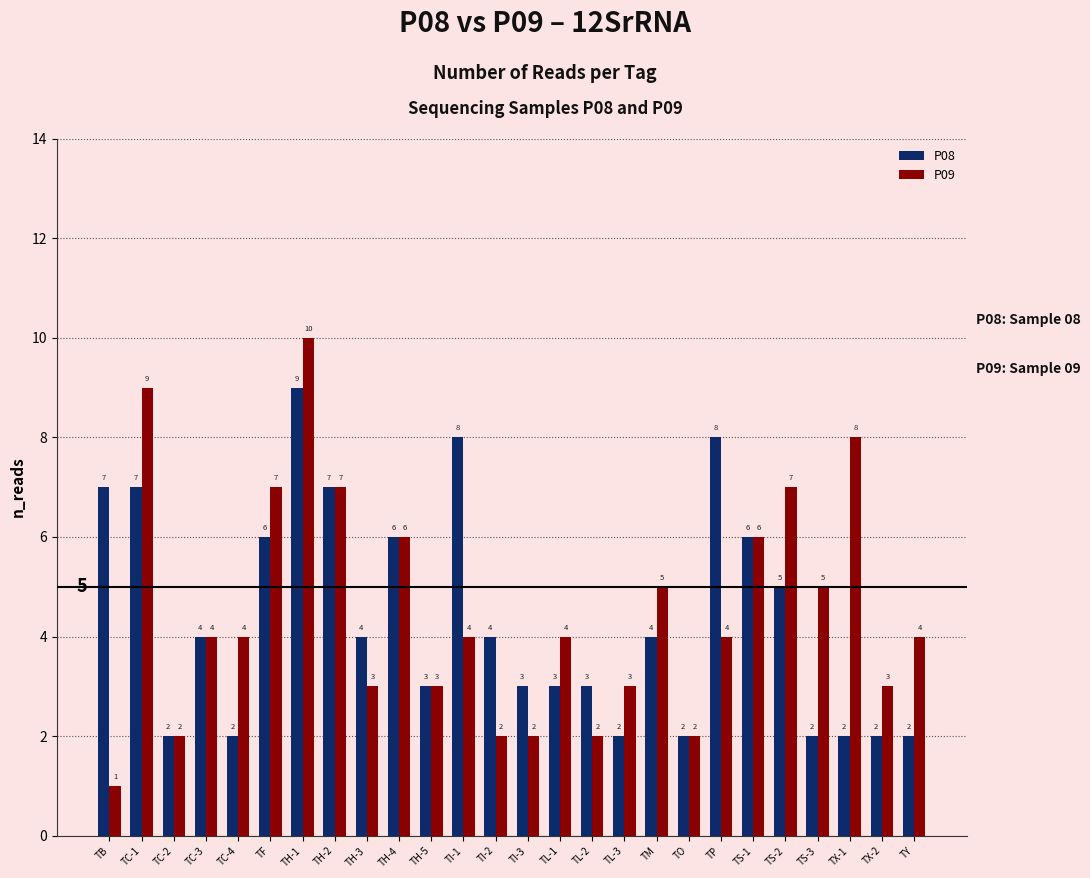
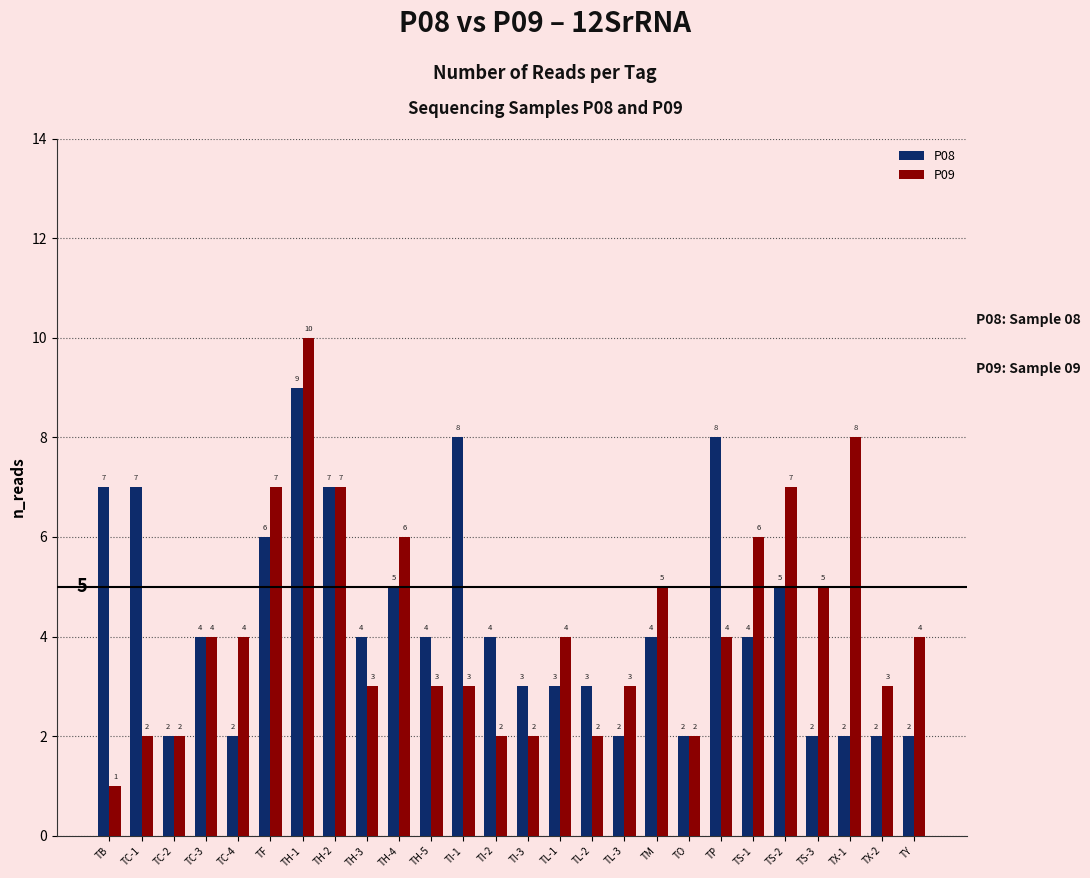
  {
    "P08": {
      "TB": 7,
      "TC-1": 7,
      "TC-2": 2,
      "TC-3": 4,
      "TC-4": 2,
      "TF": 6,
      "TH-1": 9,
      "TH-2": 7,
      "TH-3": 4,
-     "TH-4": 6,
-     "TH-5": 3,
+     "TH-4": 5,
+     "TH-5": 4,
      "TI-1": 8,
      "TI-2": 4,
      "TI-3": 3,
      "TL-1": 3,
      "TL-2": 3,
      "TL-3": 2,
      "TM": 4,
      "TO": 2,
      "TP": 8,
-     "TS-1": 6,
+     "TS-1": 4,
      "TS-2": 5,
      "TS-3": 2,
      "TX-1": 2,
      "TX-2": 2,
      "TY": 2
    },
    "P09": {
      "TB": 1,
-     "TC-1": 9,
+     "TC-1": 2,
      "TC-2": 2,
      "TC-3": 4,
      "TC-4": 4,
      "TF": 7,
      "TH-1": 10,
      "TH-2": 7,
      "TH-3": 3,
      "TH-4": 6,
      "TH-5": 3,
-     "TI-1": 4,
+     "TI-1": 3,
      "TI-2": 2,
      "TI-3": 2,
      "TL-1": 4,
      "TL-2": 2,
      "TL-3": 3,
      "TM": 5,
      "TO": 2,
      "TP": 4,
      "TS-1": 6,
      "TS-2": 7,
      "TS-3": 5,
      "TX-1": 8,
      "TX-2": 3,
      "TY": 4
    }
  }
